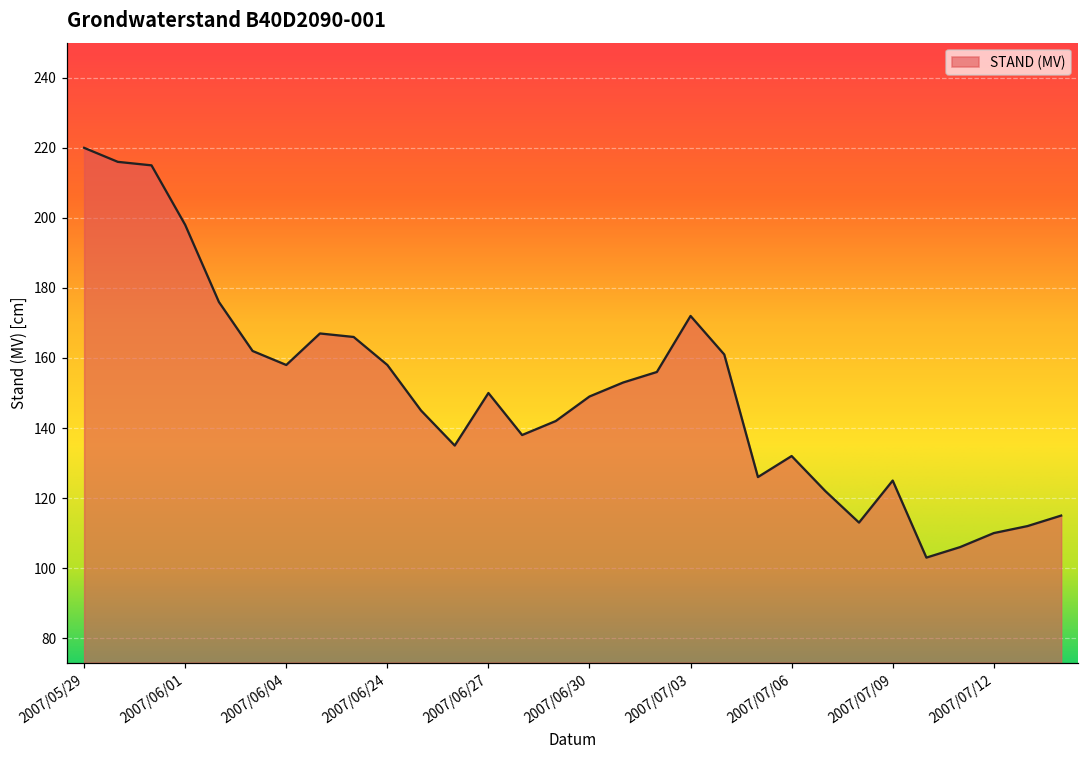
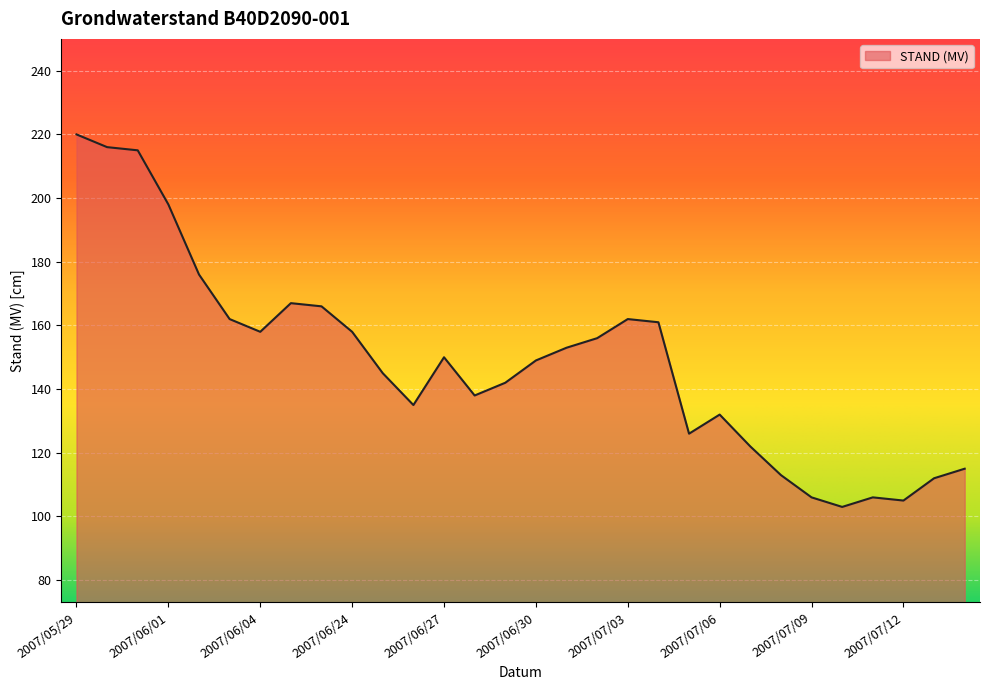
  {
    "2007/05/29": 220,
    "2007/06/01": 198,
    "2007/06/04": 158,
    "2007/06/24": 158,
    "2007/06/27": 150,
    "2007/06/30": 149,
-   "2007/07/03": 172,
+   "2007/07/03": 162,
    "2007/07/06": 132,
-   "2007/07/09": 125,
-   "2007/07/12": 110
+   "2007/07/09": 106,
+   "2007/07/12": 105
  }
